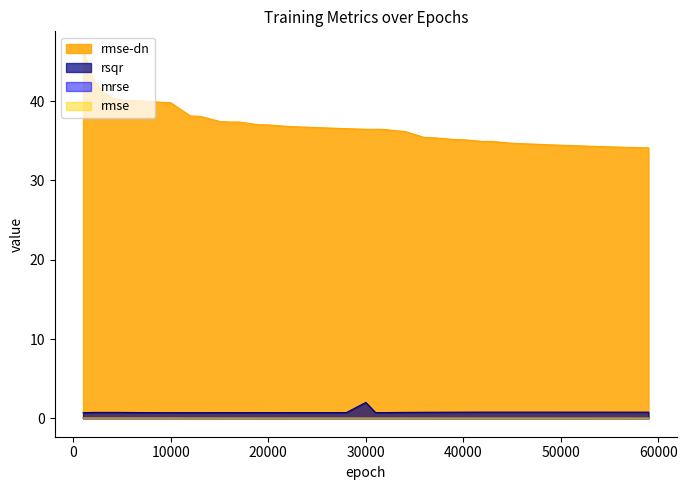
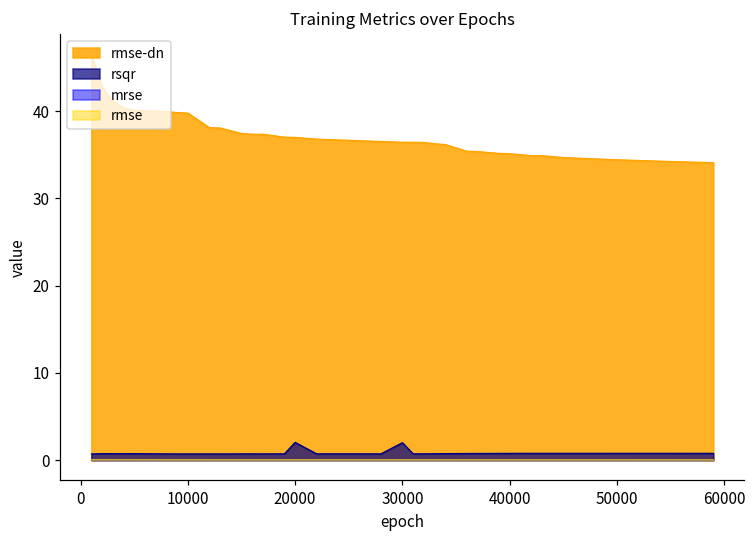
  {
    "rsqr": {
      "10000": 1,
-     "20000": 1,
+     "20000": 2,
      "30000": 2,
      "40000": 1
    }
  }
